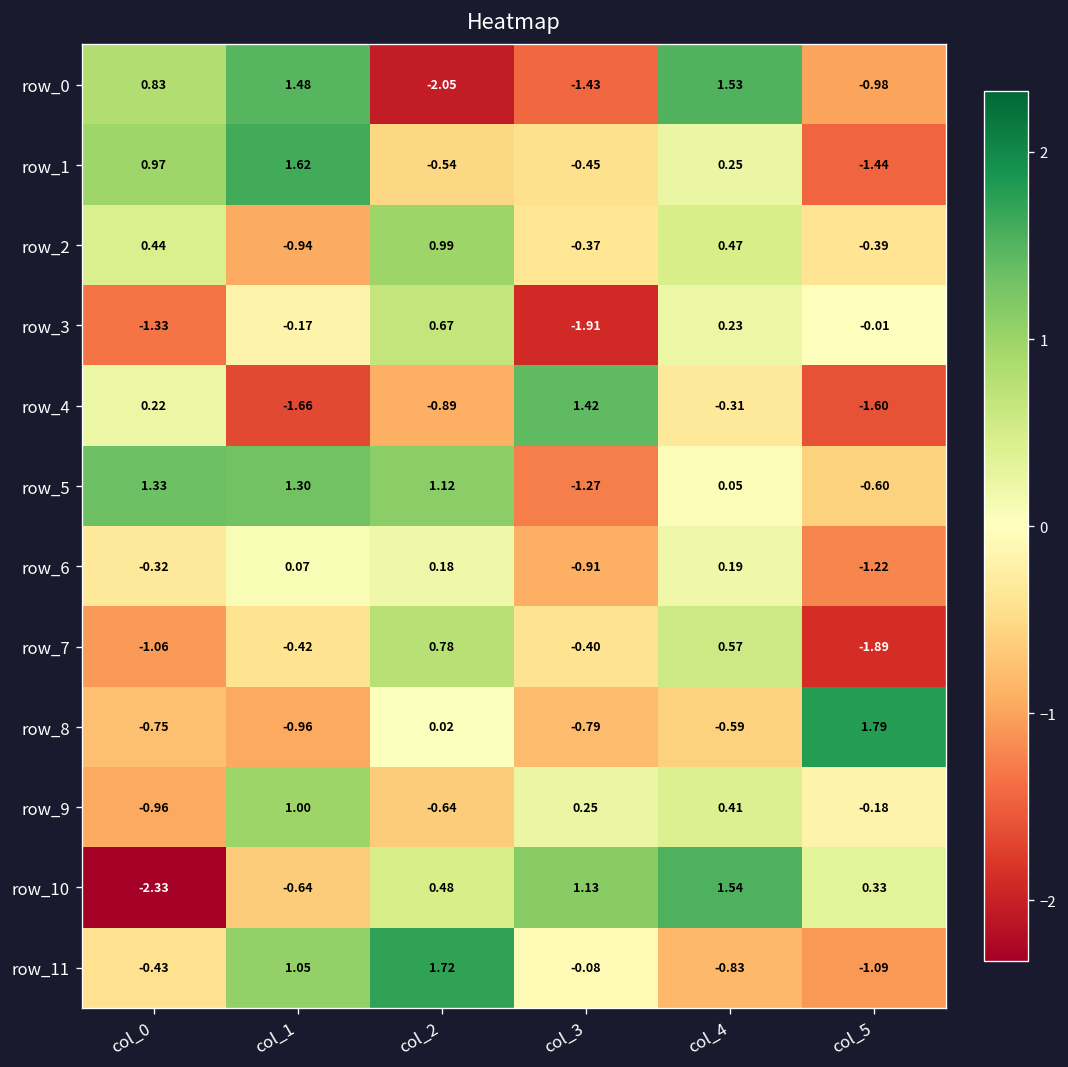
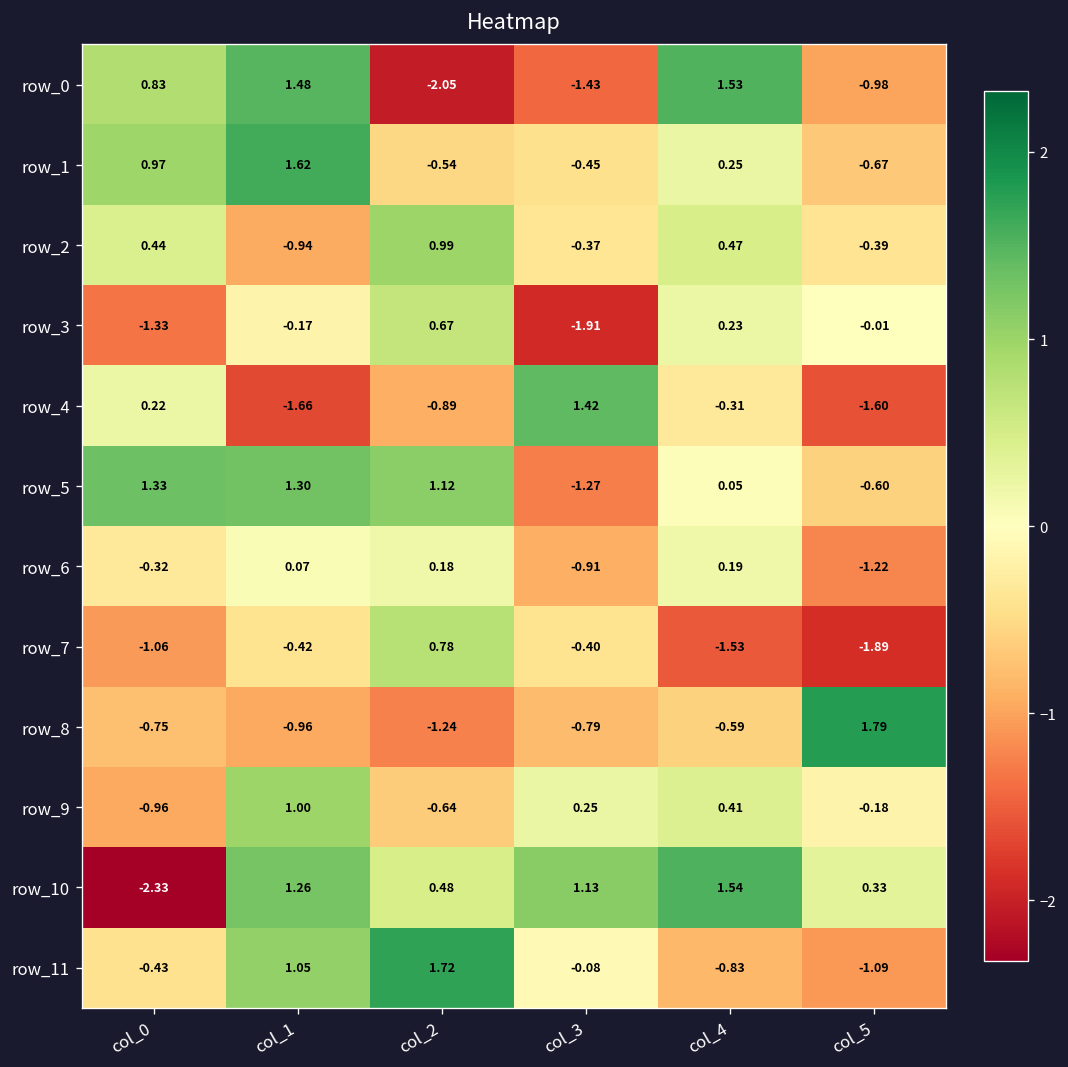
  {
    "row_0": {
      "col_0": 0.83,
      "col_1": 1.48,
      "col_2": -2.05,
      "col_3": -1.43,
      "col_4": 1.53,
      "col_5": -0.98
    },
    "row_1": {
      "col_0": 0.97,
      "col_1": 1.62,
      "col_2": -0.54,
      "col_3": -0.45,
      "col_4": 0.25,
-     "col_5": -1.44
+     "col_5": -0.67
    },
    "row_2": {
      "col_0": 0.44,
      "col_1": -0.94,
      "col_2": 0.99,
      "col_3": -0.37,
      "col_4": 0.47,
      "col_5": -0.39
    },
    "row_3": {
      "col_0": -1.33,
      "col_1": -0.17,
      "col_2": 0.67,
      "col_3": -1.91,
      "col_4": 0.23,
      "col_5": -0.01
    },
    "row_4": {
      "col_0": 0.22,
      "col_1": -1.66,
      "col_2": -0.89,
      "col_3": 1.42,
      "col_4": -0.31,
      "col_5": -1.60
    },
    "row_5": {
      "col_0": 1.33,
      "col_1": 1.30,
      "col_2": 1.12,
      "col_3": -1.27,
      "col_4": 0.05,
      "col_5": -0.60
    },
    "row_6": {
      "col_0": -0.32,
      "col_1": 0.07,
      "col_2": 0.18,
      "col_3": -0.91,
      "col_4": 0.19,
      "col_5": -1.22
    },
    "row_7": {
      "col_0": -1.06,
      "col_1": -0.42,
      "col_2": 0.78,
      "col_3": -0.40,
-     "col_4": 0.57,
+     "col_4": -1.53,
      "col_5": -1.89
    },
    "row_8": {
      "col_0": -0.75,
      "col_1": -0.96,
-     "col_2": 0.02,
+     "col_2": -1.24,
      "col_3": -0.79,
      "col_4": -0.59,
      "col_5": 1.79
    },
    "row_9": {
      "col_0": -0.96,
      "col_1": 1.00,
      "col_2": -0.64,
      "col_3": 0.25,
      "col_4": 0.41,
      "col_5": -0.18
    },
    "row_10": {
      "col_0": -2.33,
-     "col_1": -0.64,
+     "col_1": 1.26,
      "col_2": 0.48,
      "col_3": 1.13,
      "col_4": 1.54,
      "col_5": 0.33
    },
    "row_11": {
      "col_0": -0.43,
      "col_1": 1.05,
      "col_2": 1.72,
      "col_3": -0.08,
      "col_4": -0.83,
      "col_5": -1.09
    }
  }
